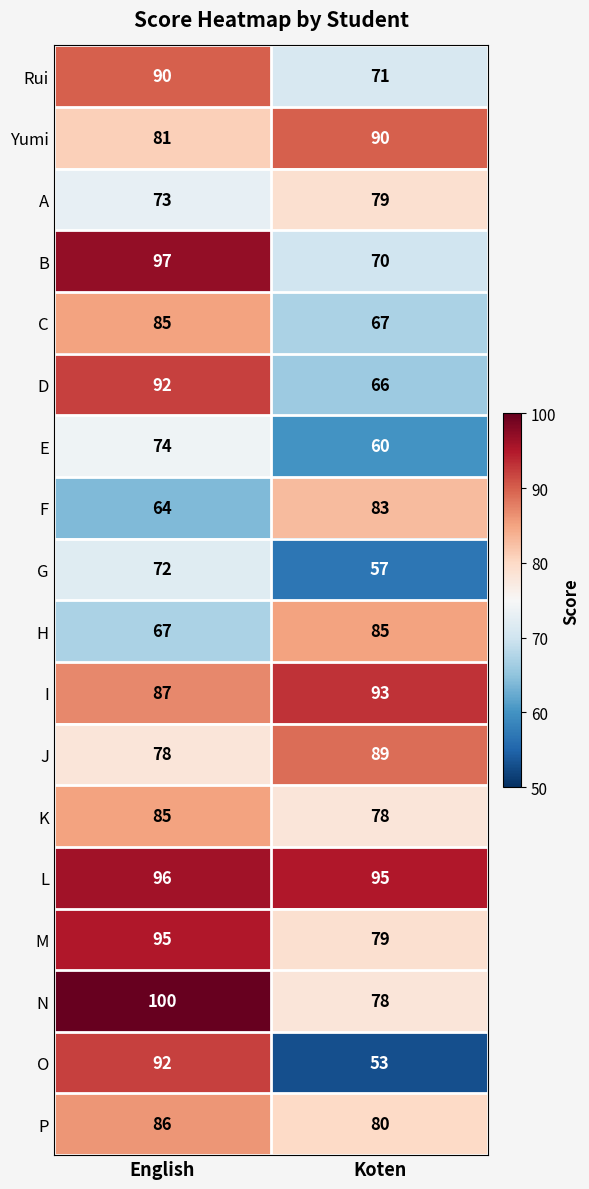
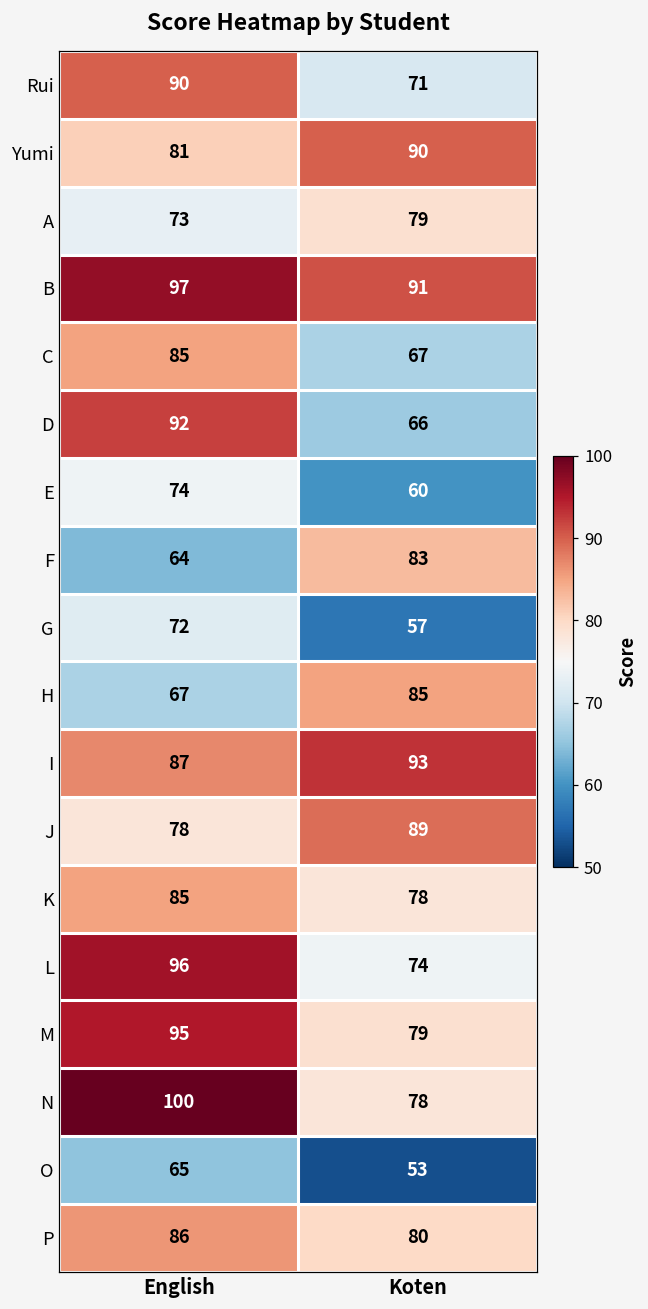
  {
    "Rui": {
      "English": 90,
      "Koten": 71
    },
    "Yumi": {
      "English": 81,
      "Koten": 90
    },
    "A": {
      "English": 73,
      "Koten": 79
    },
    "B": {
      "English": 97,
-     "Koten": 70
+     "Koten": 91
    },
    "C": {
      "English": 85,
      "Koten": 67
    },
    "D": {
      "English": 92,
      "Koten": 66
    },
    "E": {
      "English": 74,
      "Koten": 60
    },
    "F": {
      "English": 64,
      "Koten": 83
    },
    "G": {
      "English": 72,
      "Koten": 57
    },
    "H": {
      "English": 67,
      "Koten": 85
    },
    "I": {
      "English": 87,
      "Koten": 93
    },
    "J": {
      "English": 78,
      "Koten": 89
    },
    "K": {
      "English": 85,
      "Koten": 78
    },
    "L": {
      "English": 96,
-     "Koten": 95
+     "Koten": 74
    },
    "M": {
      "English": 95,
      "Koten": 79
    },
    "N": {
      "English": 100,
      "Koten": 78
    },
    "O": {
-     "English": 92,
+     "English": 65,
      "Koten": 53
    },
    "P": {
      "English": 86,
      "Koten": 80
    }
  }
